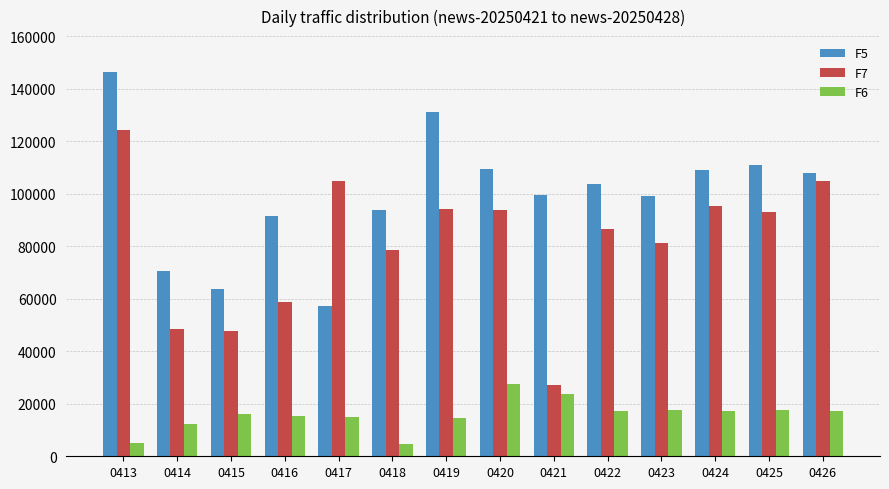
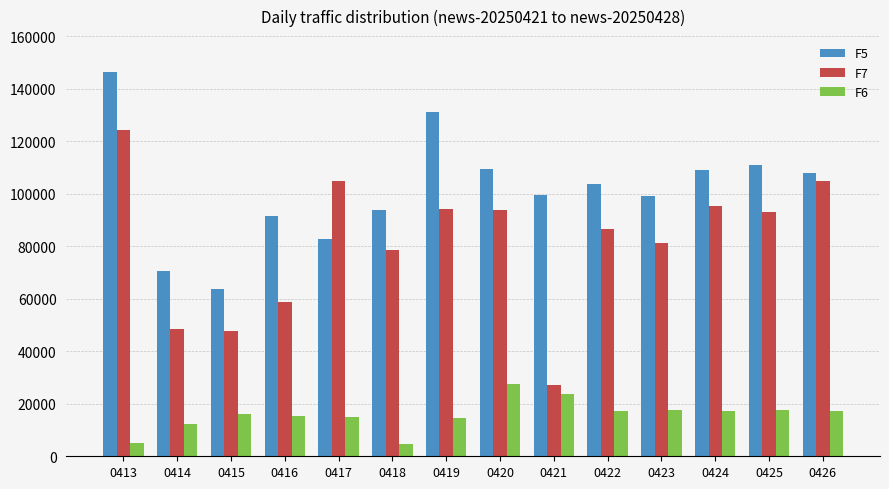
  {
    "F5": {
      "0413": 146000,
      "0414": 70000,
      "0415": 64000,
      "0416": 92000,
-     "0417": 57000,
+     "0417": 83000,
      "0418": 94000,
      "0419": 131000,
      "0420": 110000,
      "0421": 100000,
      "0422": 104000,
      "0423": 99000,
      "0424": 109000,
      "0425": 111000,
      "0426": 108000
    },
    "F7": {
      "0413": 124000,
      "0414": 48000,
      "0415": 48000,
      "0416": 59000,
      "0417": 105000,
      "0418": 79000,
      "0419": 94000,
      "0420": 94000,
      "0421": 27000,
      "0422": 87000,
      "0423": 81000,
      "0424": 95000,
      "0425": 93000,
      "0426": 105000
    },
    "F6": {
      "0413": 5000,
      "0414": 12000,
      "0415": 16000,
      "0416": 15000,
      "0417": 15000,
      "0418": 5000,
      "0419": 15000,
      "0420": 28000,
      "0421": 24000,
      "0422": 17000,
      "0423": 18000,
      "0424": 17000,
      "0425": 18000,
      "0426": 17000
    }
  }
